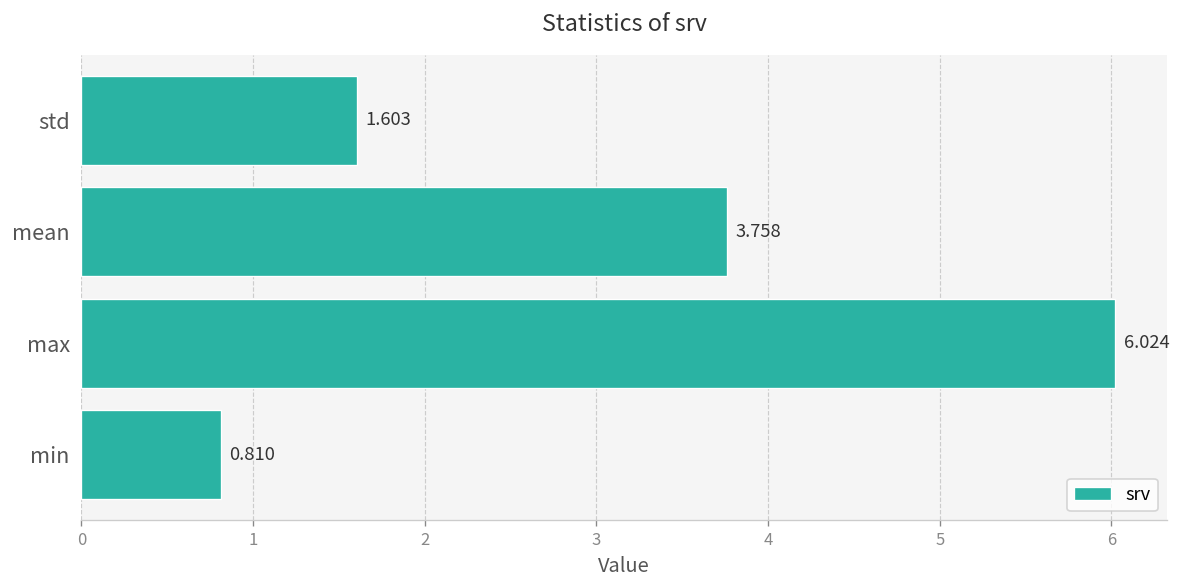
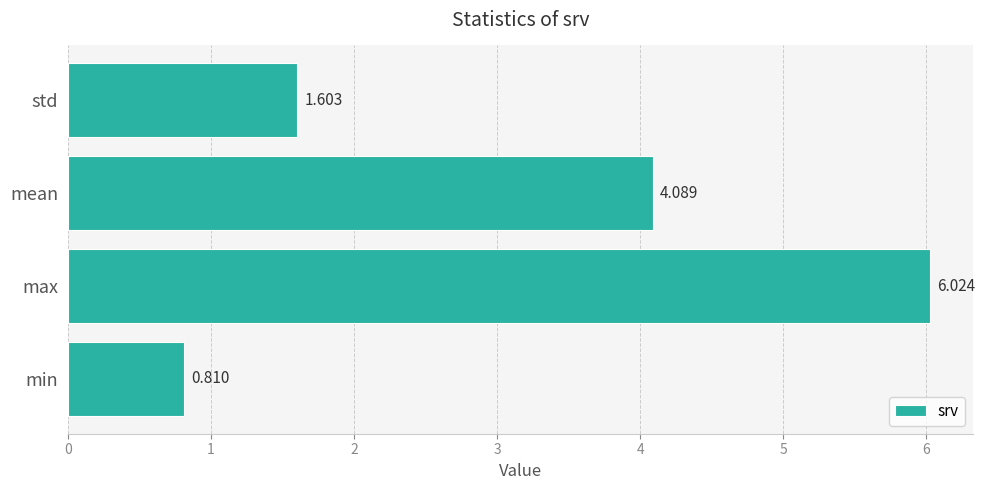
  {
    "std": 1.603,
-   "mean": 3.758,
+   "mean": 4.089,
    "max": 6.024,
    "min": 0.810
  }
